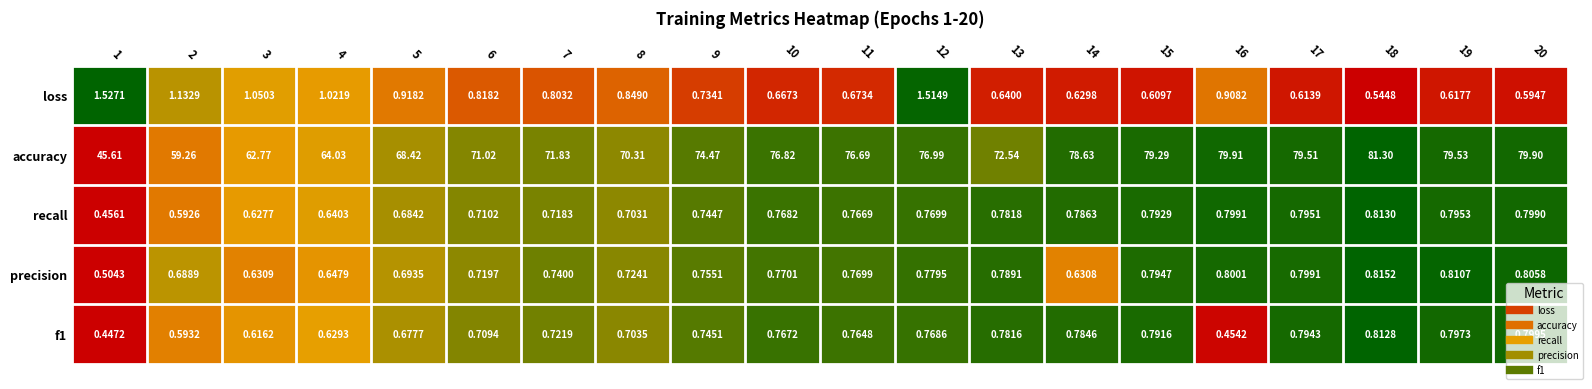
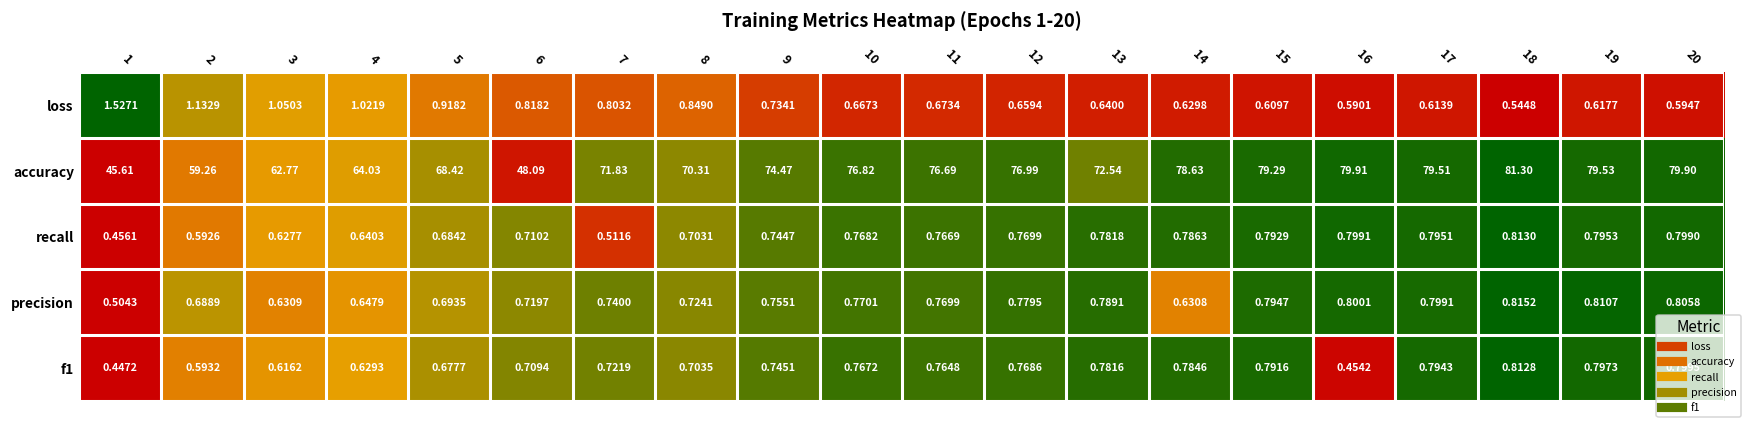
  {
    "loss": {
      "1": 1.5271,
      "2": 1.1329,
      "3": 1.0503,
      "4": 1.0219,
      "5": 0.9182,
      "6": 0.8182,
      "7": 0.8032,
      "8": 0.8490,
      "9": 0.7341,
      "10": 0.6673,
      "11": 0.6734,
-     "12": 1.5149,
+     "12": 0.6594,
      "13": 0.6400,
      "14": 0.6298,
      "15": 0.6097,
-     "16": 0.9082,
+     "16": 0.5901,
      "17": 0.6139,
      "18": 0.5448,
      "19": 0.6177,
      "20": 0.5947
    },
    "accuracy": {
      "1": 45.61,
      "2": 59.26,
      "3": 62.77,
      "4": 64.03,
      "5": 68.42,
-     "6": 71.02,
+     "6": 48.09,
      "7": 71.83,
      "8": 70.31,
      "9": 74.47,
      "10": 76.82,
      "11": 76.69,
      "12": 76.99,
      "13": 72.54,
      "14": 78.63,
      "15": 79.29,
      "16": 79.91,
      "17": 79.51,
      "18": 81.30,
      "19": 79.53,
      "20": 79.90
    },
    "recall": {
      "1": 0.4561,
      "2": 0.5926,
      "3": 0.6277,
      "4": 0.6403,
      "5": 0.6842,
      "6": 0.7102,
-     "7": 0.7183,
+     "7": 0.5116,
      "8": 0.7031,
      "9": 0.7447,
      "10": 0.7682,
      "11": 0.7669,
      "12": 0.7699,
      "13": 0.7818,
      "14": 0.7863,
      "15": 0.7929,
      "16": 0.7991,
      "17": 0.7951,
      "18": 0.8130,
      "19": 0.7953,
      "20": 0.7990
    },
    "precision": {
      "1": 0.5043,
      "2": 0.6889,
      "3": 0.6309,
      "4": 0.6479,
      "5": 0.6935,
      "6": 0.7197,
      "7": 0.7400,
      "8": 0.7241,
      "9": 0.7551,
      "10": 0.7701,
      "11": 0.7699,
      "12": 0.7795,
      "13": 0.7891,
      "14": 0.6308,
      "15": 0.7947,
      "16": 0.8001,
      "17": 0.7991,
      "18": 0.8152,
      "19": 0.8107,
      "20": 0.8058
    },
    "f1": {
      "1": 0.4472,
      "2": 0.5932,
      "3": 0.6162,
      "4": 0.6293,
      "5": 0.6777,
      "6": 0.7094,
      "7": 0.7219,
      "8": 0.7035,
      "9": 0.7451,
      "10": 0.7672,
      "11": 0.7648,
      "12": 0.7686,
      "13": 0.7816,
      "14": 0.7846,
      "15": 0.7916,
      "16": 0.4542,
      "17": 0.7943,
      "18": 0.8128,
      "19": 0.7973
    }
  }
